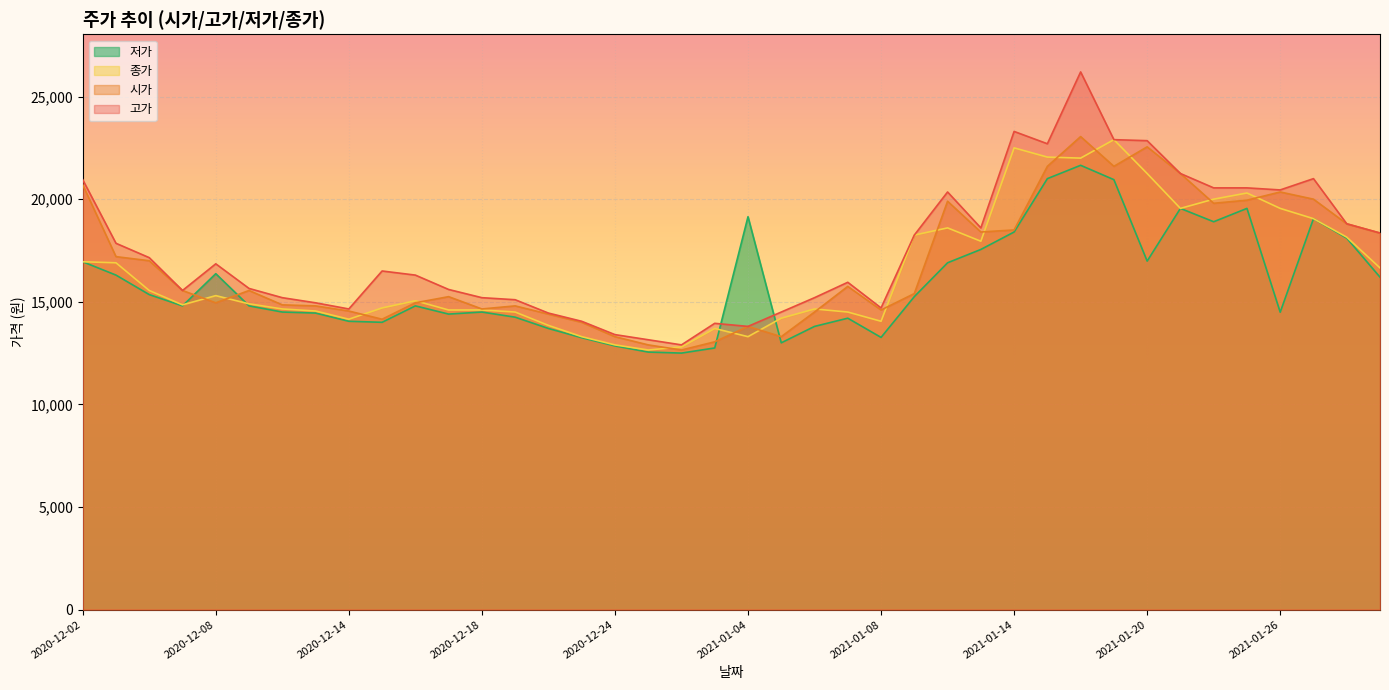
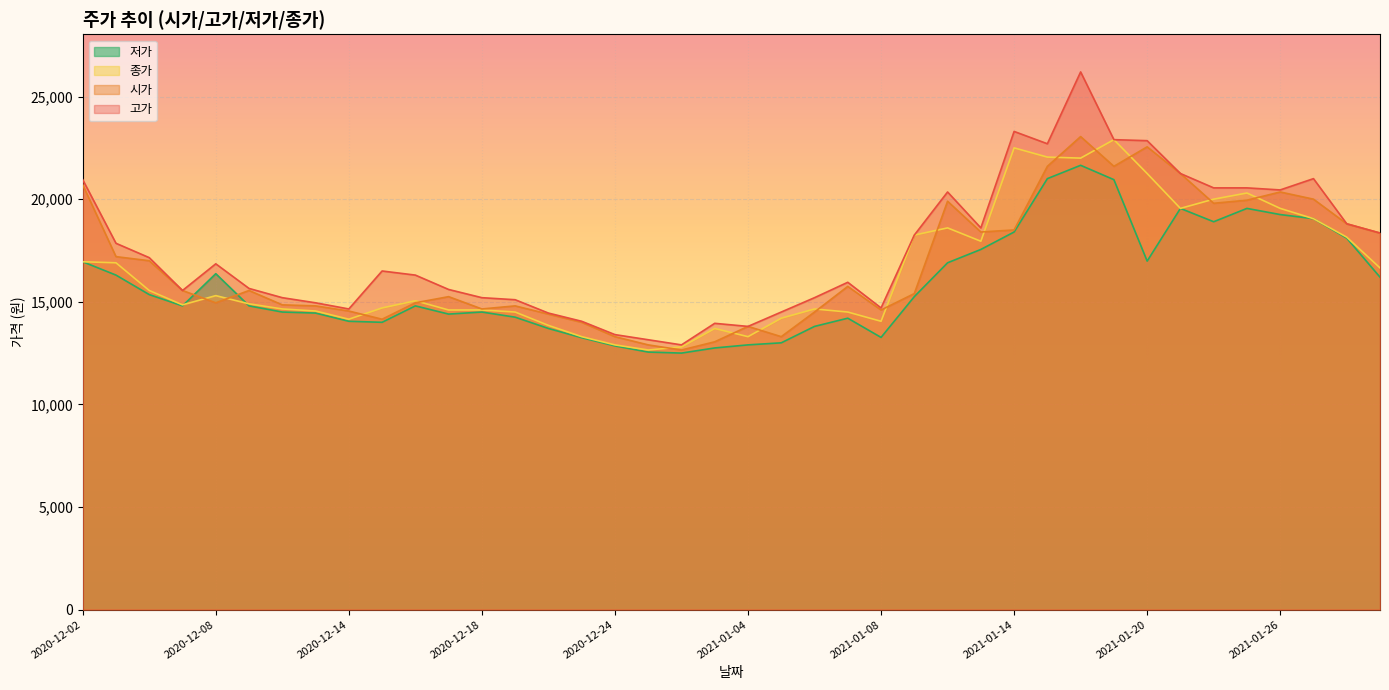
  {
    "저가": {
      "2020-12-08": "16,400",
-     "2021-01-04": "19,100",
+     "2021-01-04": "12,900",
      "2021-01-08": "13,300",
      "2021-01-20": "17,000",
-     "2021-01-26": "14,500"
+     "2021-01-26": "19,300"
    }
  }
